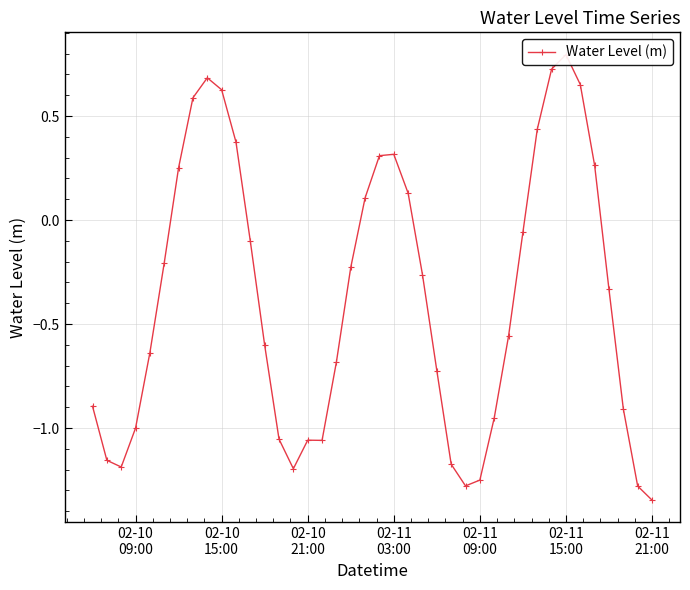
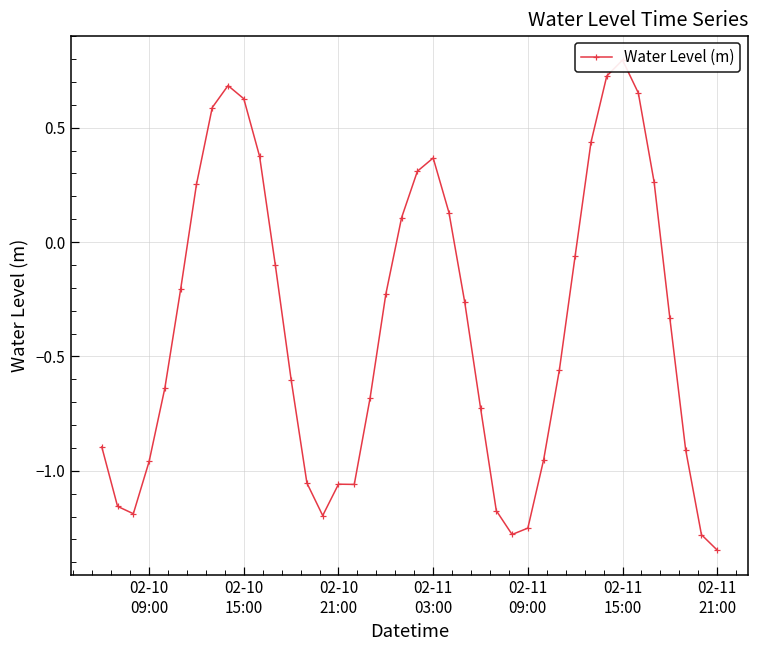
  {
-   "02-10 09:00": -1.00,
+   "02-10 09:00": -0.96,
    "02-10 15:00": 0.63,
    "02-10 21:00": -1.06,
-   "02-11 03:00": 0.32,
+   "02-11 03:00": 0.37,
    "02-11 09:00": -1.25,
    "02-11 21:00": -1.35
  }
